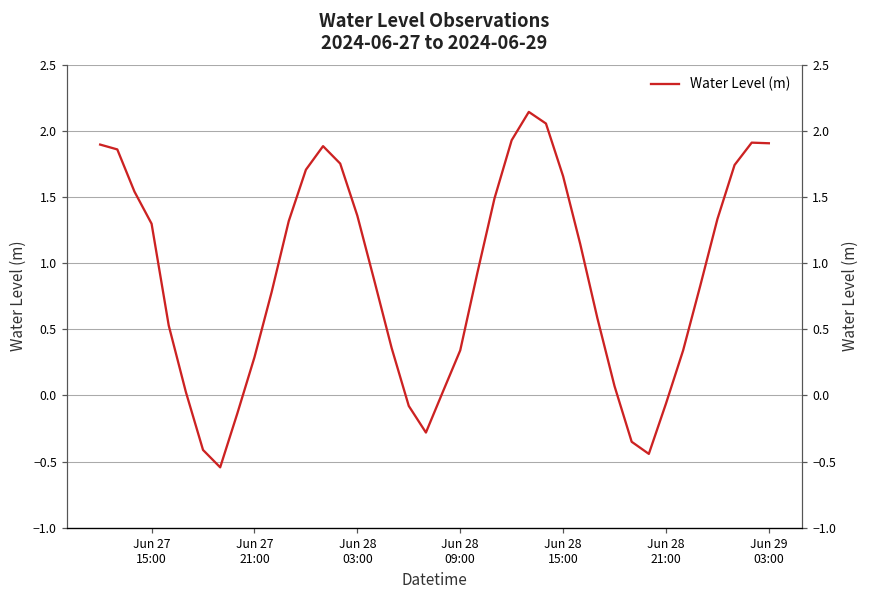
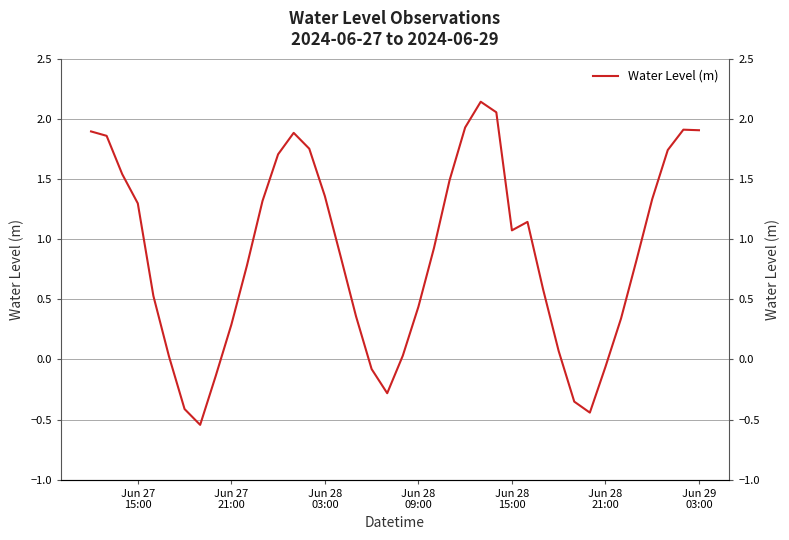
  {
    "Jun 27 15:00": 1.30,
    "Jun 27 21:00": 0.29,
    "Jun 28 03:00": 1.36,
-   "Jun 28 09:00": 0.34,
-   "Jun 28 15:00": 1.66,
+   "Jun 28 09:00": 0.44,
+   "Jun 28 15:00": 1.07,
    "Jun 28 21:00": -0.06,
    "Jun 29 03:00": 1.91
  }
